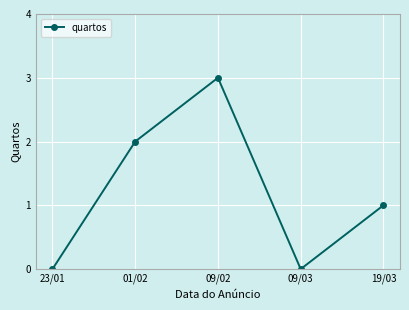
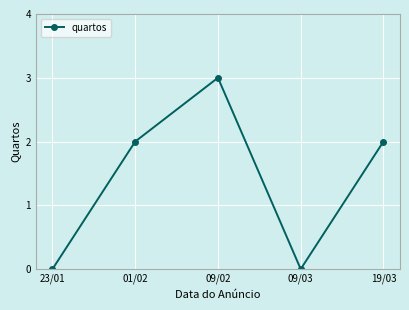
  {
    "23/01": 0,
    "01/02": 2,
    "09/02": 3,
    "09/03": 0,
-   "19/03": 1
+   "19/03": 2
  }
